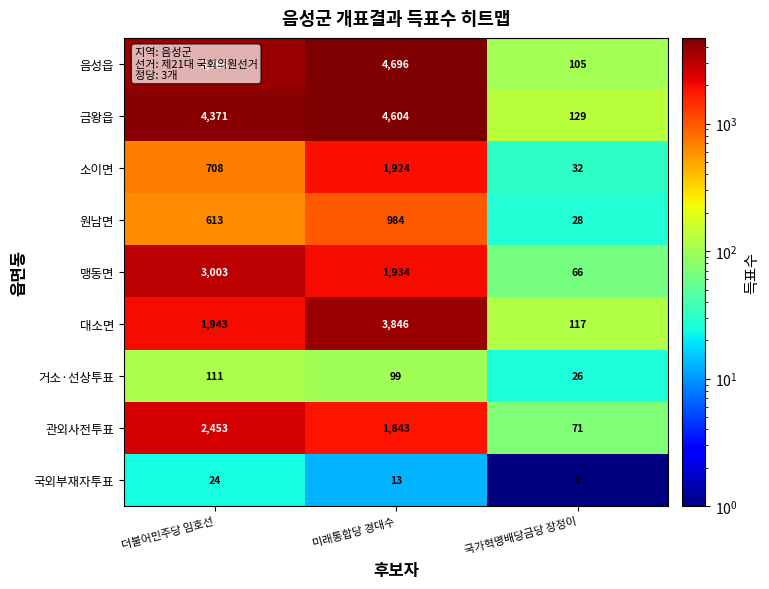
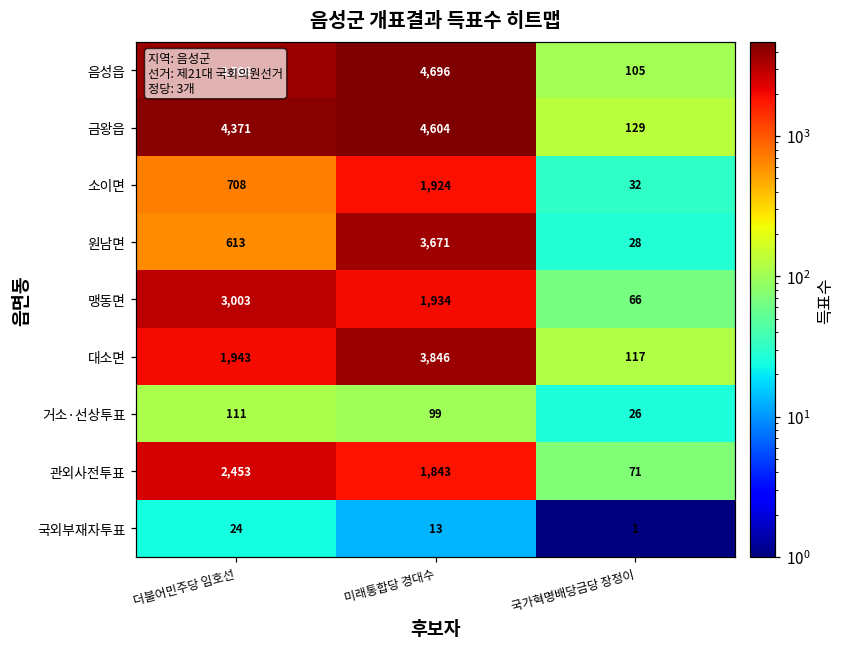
  {
    "음성읍": {
      "미래통합당 경대수": "4,696",
      "국가혁명배당금당 장정이": "105"
    },
    "금왕읍": {
      "더불어민주당 임호선": "4,371",
      "미래통합당 경대수": "4,604",
      "국가혁명배당금당 장정이": "129"
    },
    "소이면": {
      "더불어민주당 임호선": "708",
      "미래통합당 경대수": "1,924",
      "국가혁명배당금당 장정이": "32"
    },
    "원남면": {
      "더불어민주당 임호선": "613",
-     "미래통합당 경대수": "984",
+     "미래통합당 경대수": "3,671",
      "국가혁명배당금당 장정이": "28"
    },
    "맹동면": {
      "더불어민주당 임호선": "3,003",
      "미래통합당 경대수": "1,934",
      "국가혁명배당금당 장정이": "66"
    },
    "대소면": {
      "더불어민주당 임호선": "1,943",
      "미래통합당 경대수": "3,846",
      "국가혁명배당금당 장정이": "117"
    },
    "거소·선상투표": {
      "더불어민주당 임호선": "111",
      "미래통합당 경대수": "99",
      "국가혁명배당금당 장정이": "26"
    },
    "관외사전투표": {
      "더불어민주당 임호선": "2,453",
      "미래통합당 경대수": "1,843",
      "국가혁명배당금당 장정이": "71"
    },
    "국외부재자투표": {
      "더불어민주당 임호선": "24",
      "미래통합당 경대수": "13",
      "국가혁명배당금당 장정이": "1"
    }
  }
